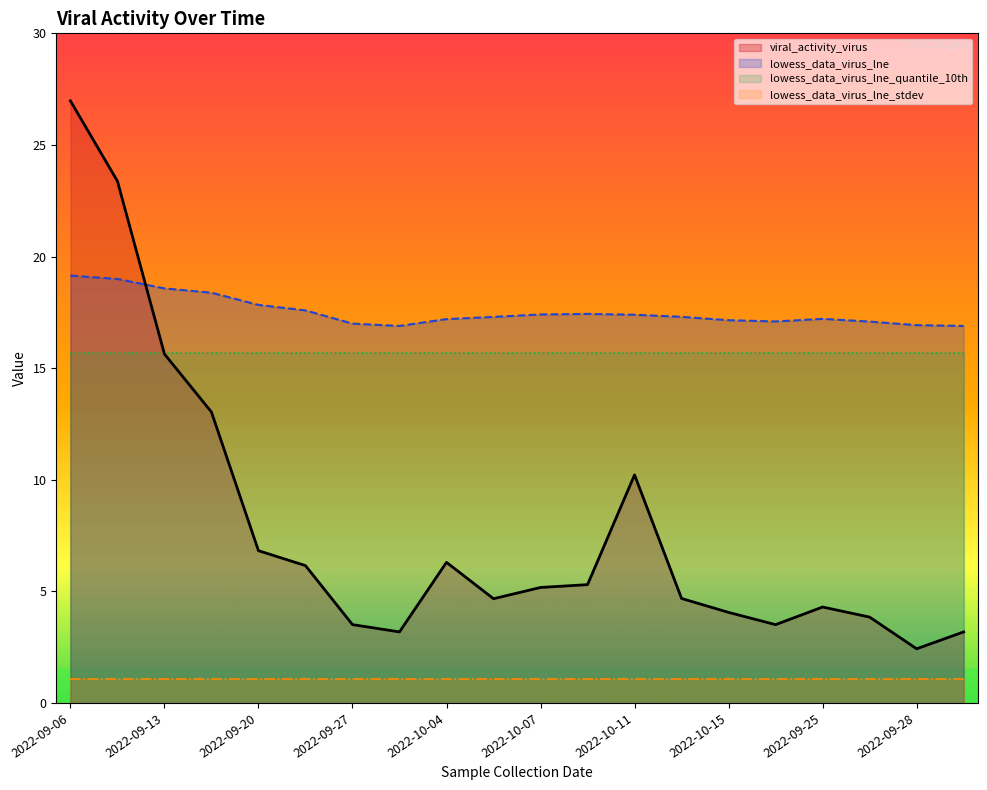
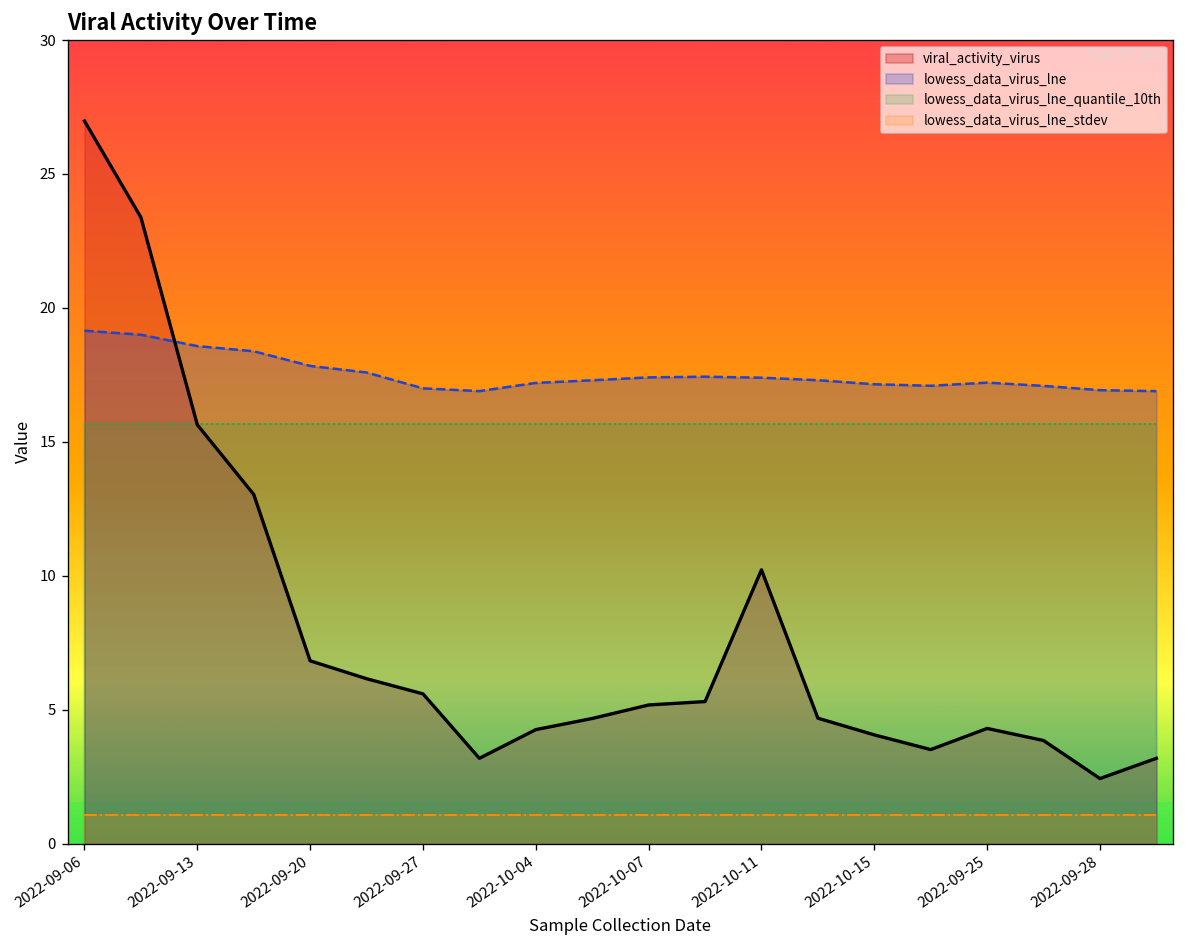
  {
    "viral_activity_virus": {
      "2022-09-06": 27.0,
      "2022-09-20": 6.8,
-     "2022-09-27": 3.5,
-     "2022-10-04": 6.3,
+     "2022-09-27": 5.6,
+     "2022-10-04": 4.3,
      "2022-10-07": 5.2,
      "2022-10-11": 10.2,
      "2022-10-15": 4.1,
      "2022-09-25": 4.3,
      "2022-09-28": 2.4
    }
  }
